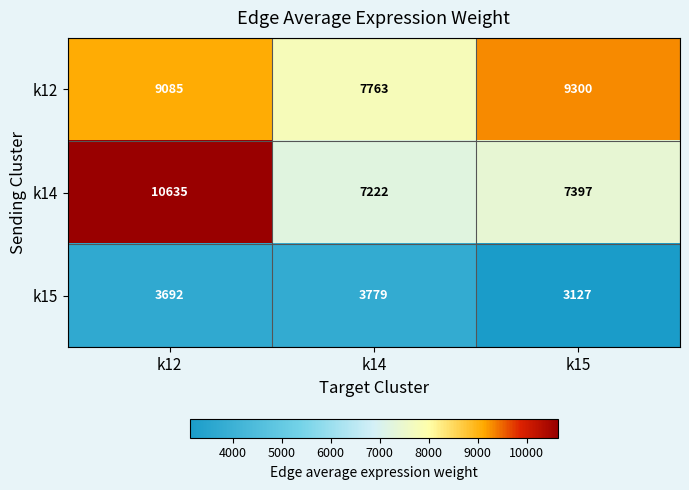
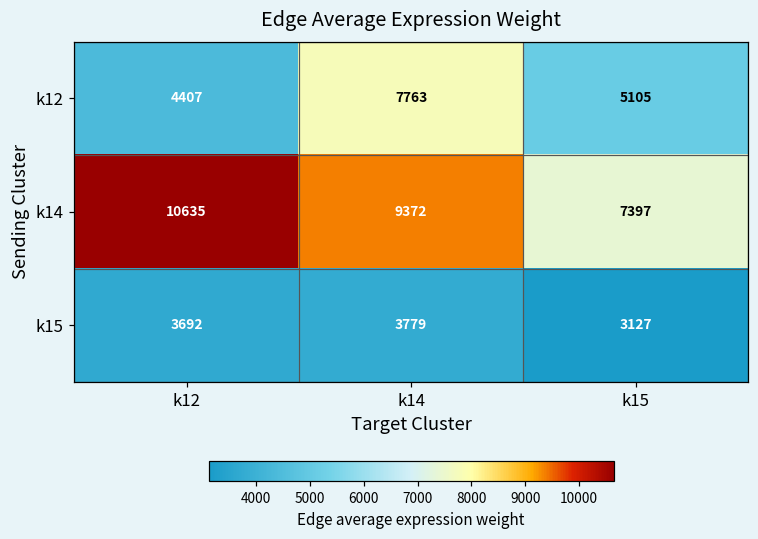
  {
    "k12": {
-     "k12": 9085,
+     "k12": 4407,
      "k14": 7763,
-     "k15": 9300
+     "k15": 5105
    },
    "k14": {
      "k12": 10635,
-     "k14": 7222,
+     "k14": 9372,
      "k15": 7397
    },
    "k15": {
      "k12": 3692,
      "k14": 3779,
      "k15": 3127
    }
  }
